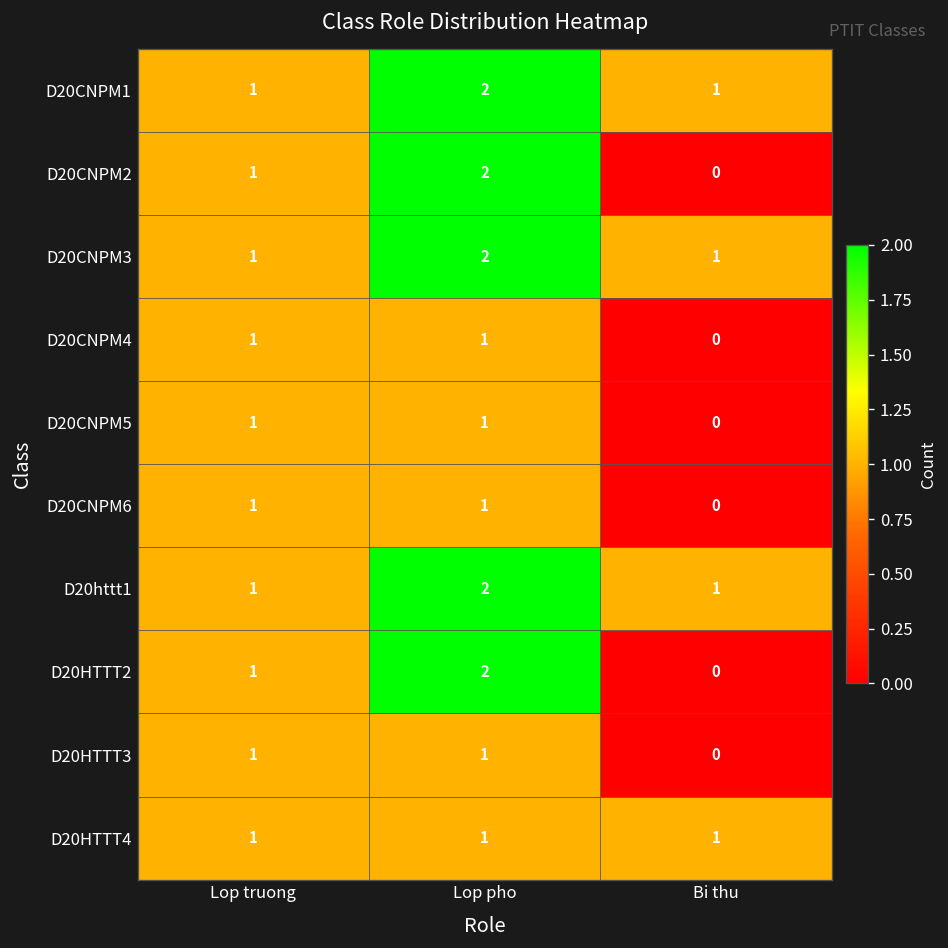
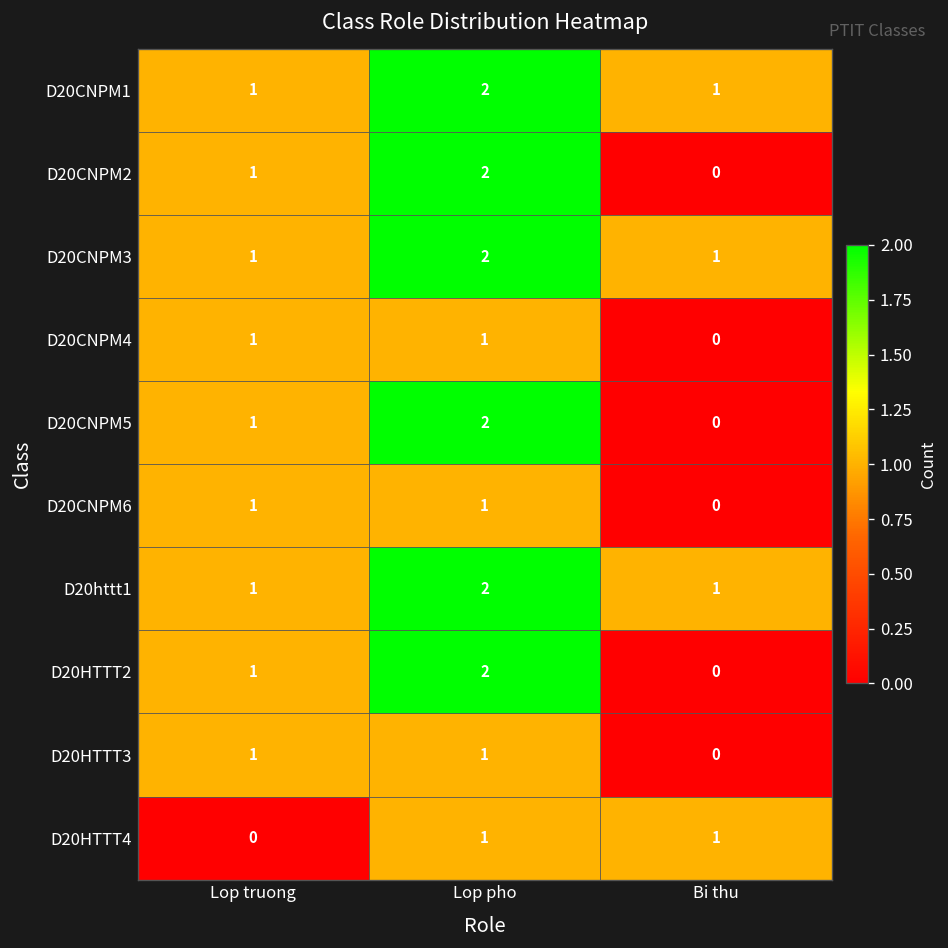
  {
    "D20CNPM1": {
      "Lop truong": 1,
      "Lop pho": 2,
      "Bi thu": 1
    },
    "D20CNPM2": {
      "Lop truong": 1,
      "Lop pho": 2,
      "Bi thu": 0
    },
    "D20CNPM3": {
      "Lop truong": 1,
      "Lop pho": 2,
      "Bi thu": 1
    },
    "D20CNPM4": {
      "Lop truong": 1,
      "Lop pho": 1,
      "Bi thu": 0
    },
    "D20CNPM5": {
      "Lop truong": 1,
-     "Lop pho": 1,
+     "Lop pho": 2,
      "Bi thu": 0
    },
    "D20CNPM6": {
      "Lop truong": 1,
      "Lop pho": 1,
      "Bi thu": 0
    },
    "D20httt1": {
      "Lop truong": 1,
      "Lop pho": 2,
      "Bi thu": 1
    },
    "D20HTTT2": {
      "Lop truong": 1,
      "Lop pho": 2,
      "Bi thu": 0
    },
    "D20HTTT3": {
      "Lop truong": 1,
      "Lop pho": 1,
      "Bi thu": 0
    },
    "D20HTTT4": {
-     "Lop truong": 1,
+     "Lop truong": 0,
      "Lop pho": 1,
      "Bi thu": 1
    }
  }
